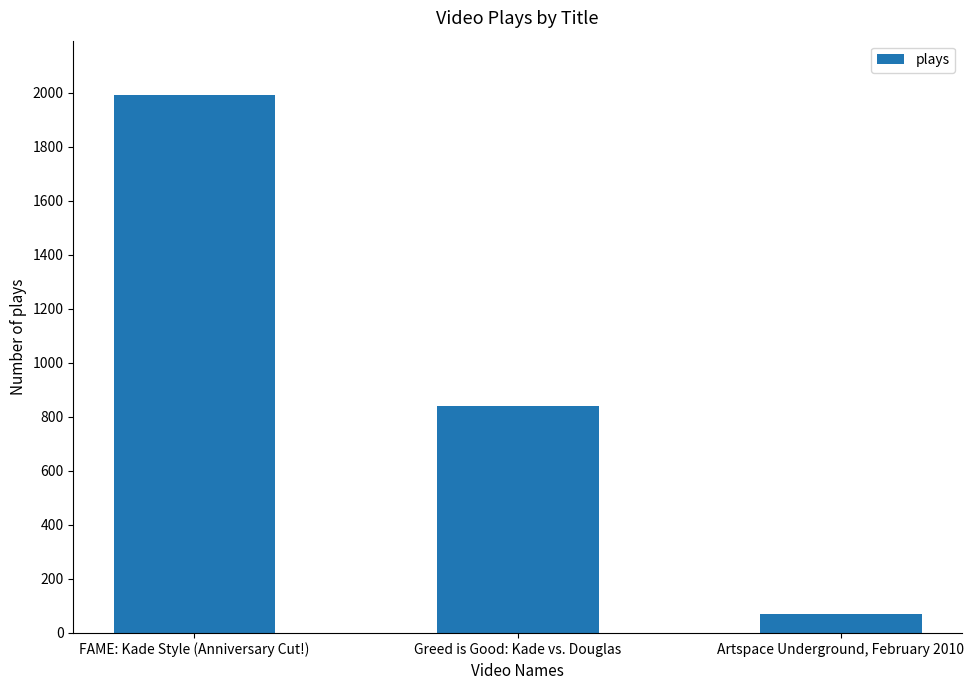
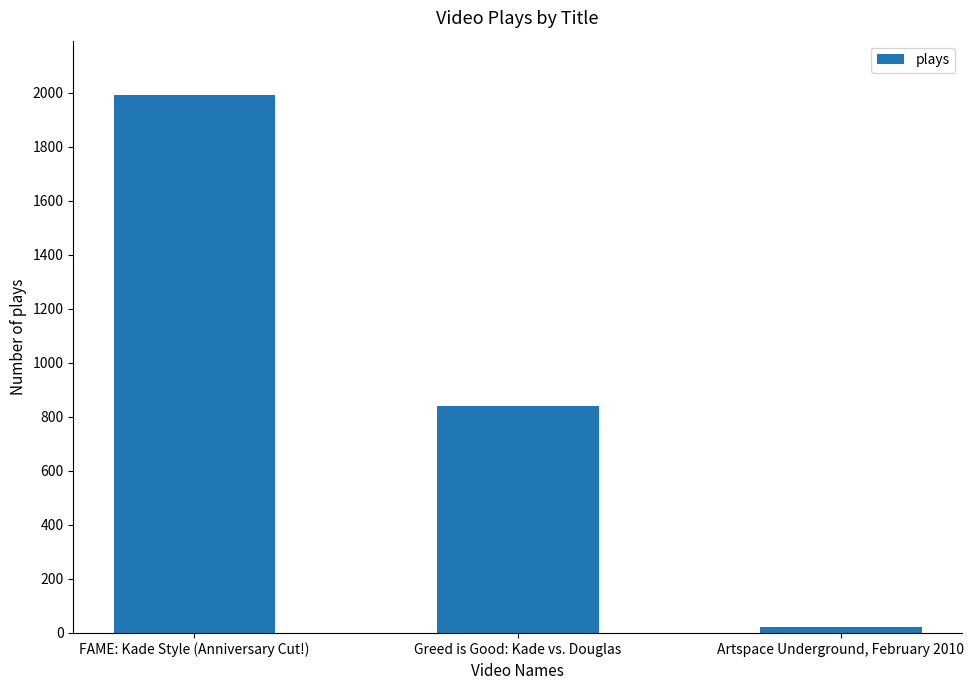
  {
    "FAME: Kade Style (Anniversary Cut!)": 1990,
    "Greed is Good: Kade vs. Douglas": 840,
-   "Artspace Underground, February 2010": 70
+   "Artspace Underground, February 2010": 20
  }
